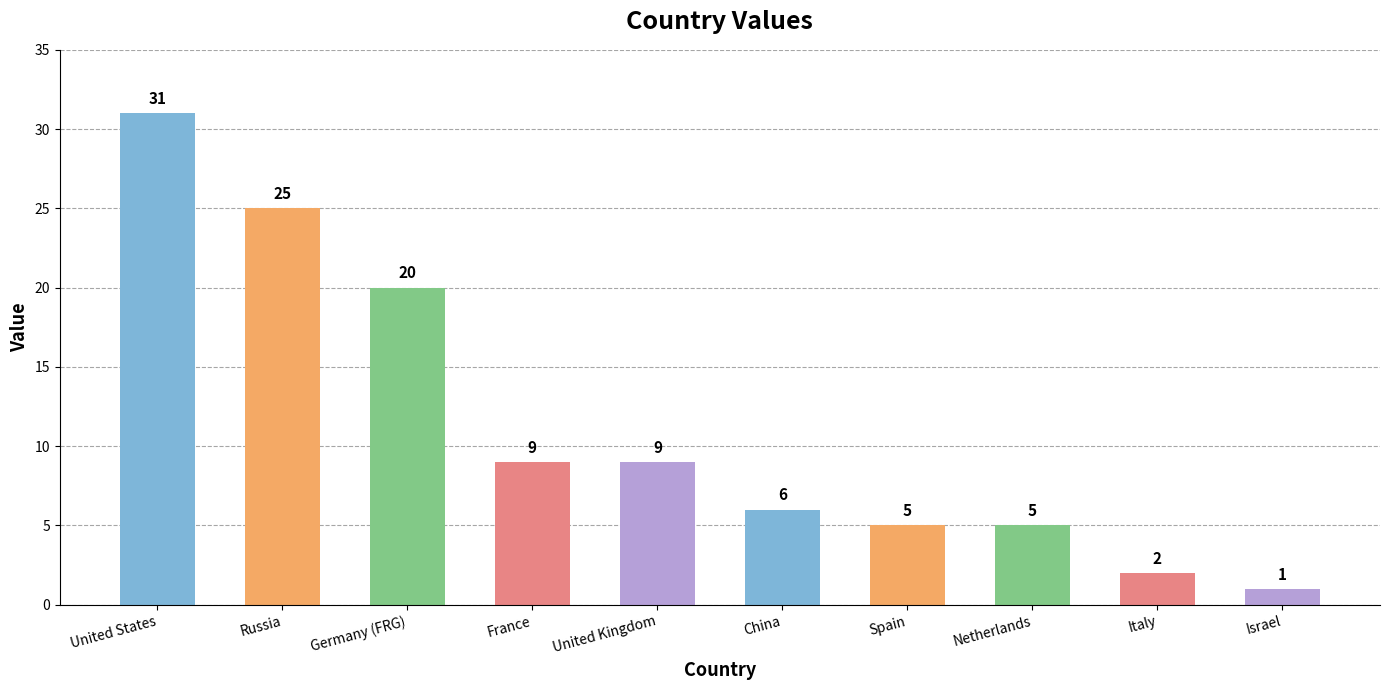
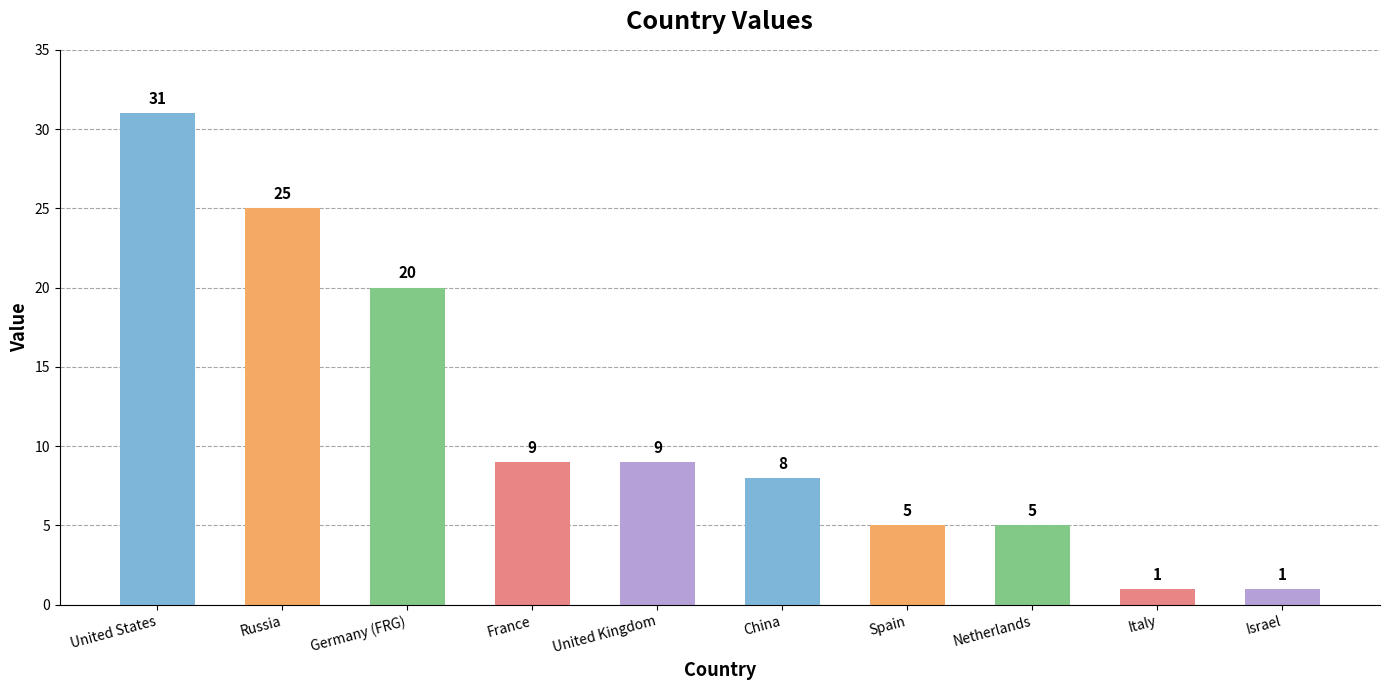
  {
    "United States": 31,
    "Russia": 25,
    "Germany (FRG)": 20,
    "France": 9,
    "United Kingdom": 9,
-   "China": 6,
+   "China": 8,
    "Spain": 5,
    "Netherlands": 5,
-   "Italy": 2,
+   "Italy": 1,
    "Israel": 1
  }
